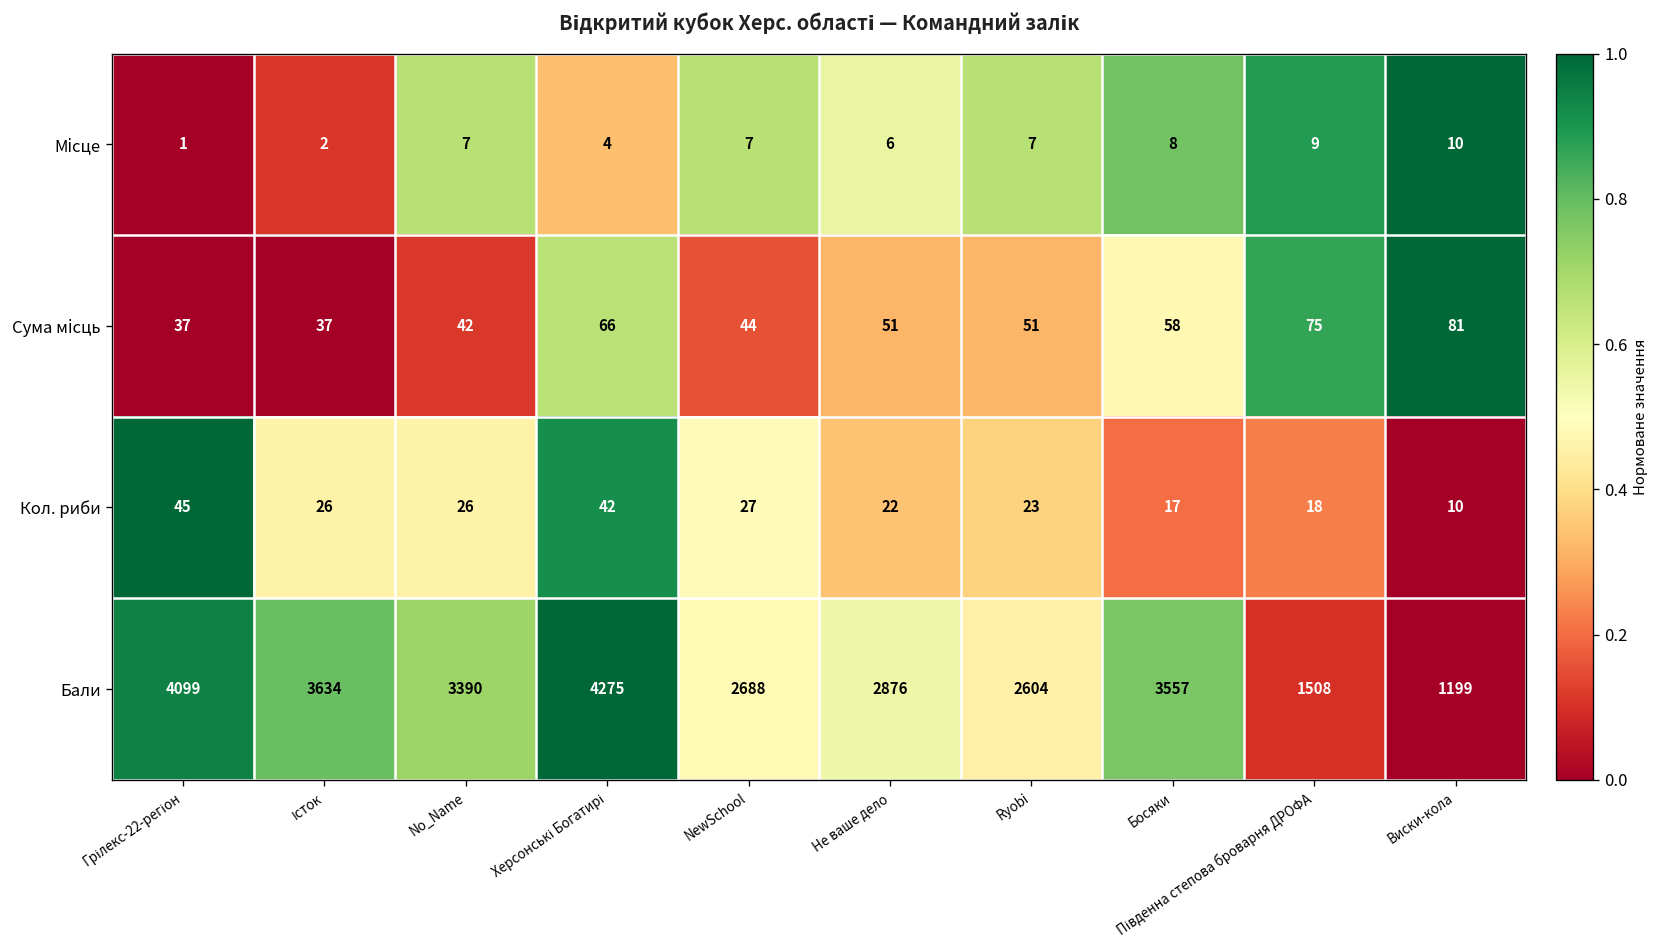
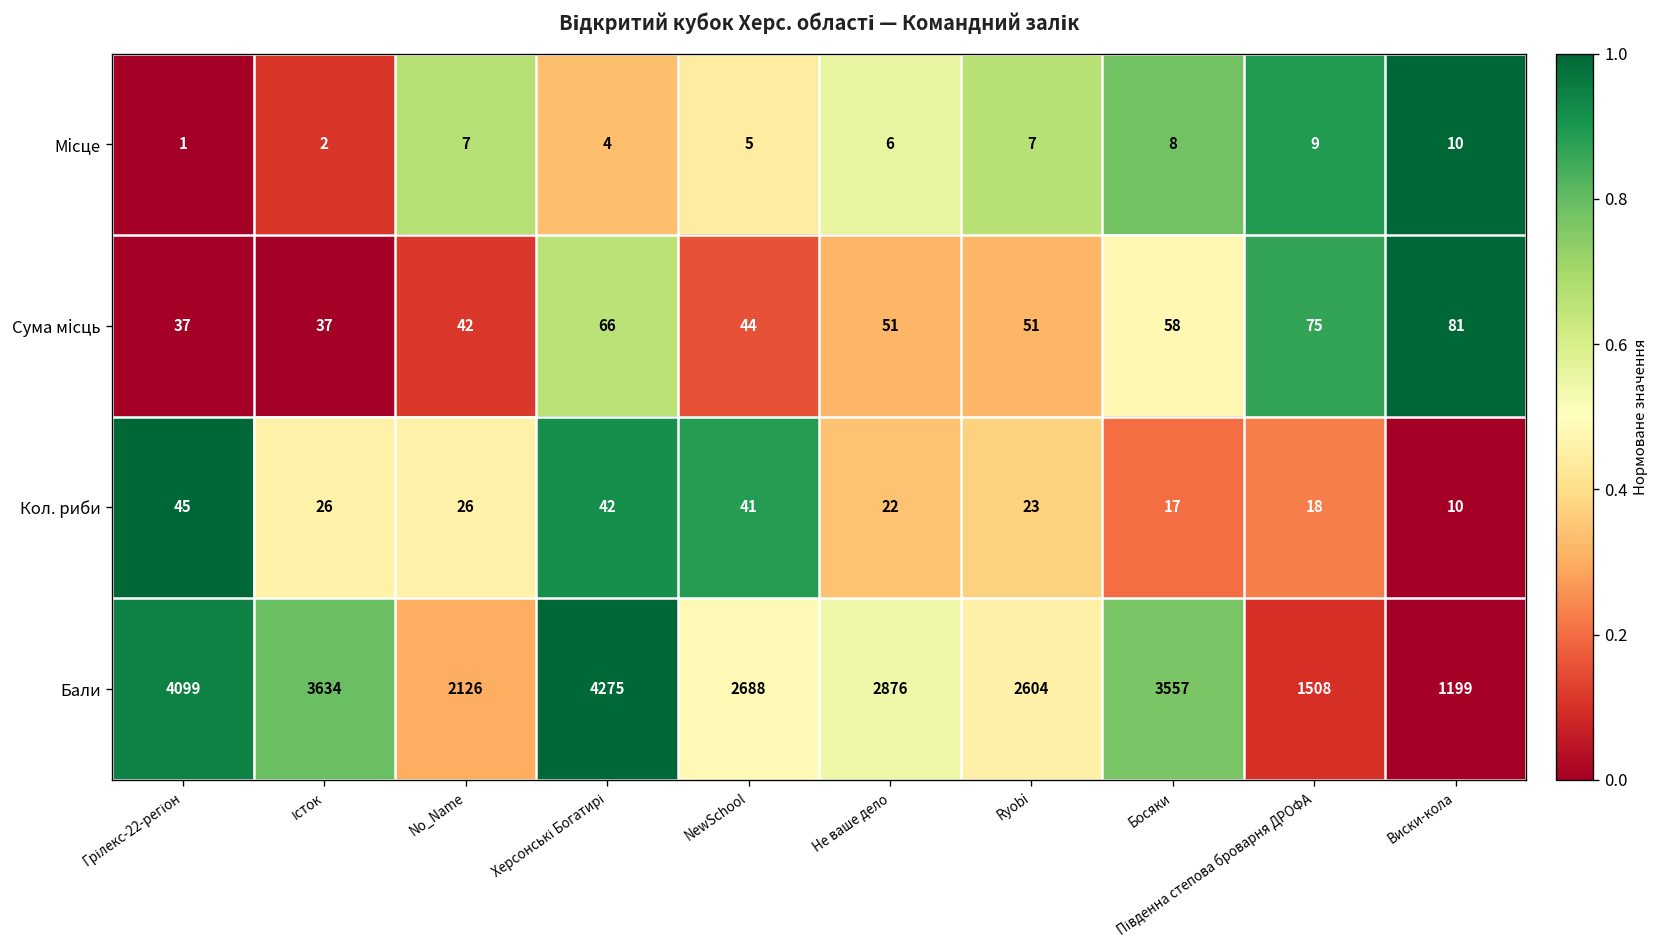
  {
    "Місце": {
      "Грілекс-22-регіон": 1,
      "Іcток": 2,
      "No_Name": 7,
      "Херсонські Богатирі": 4,
-     "NewSchool": 7,
+     "NewSchool": 5,
      "Не ваше дело": 6,
      "Ryobi": 7,
      "Босяки": 8,
      "Південна степова броварня ДРОФА": 9,
      "Виски-кола": 10
    },
    "Сума місць": {
      "Грілекс-22-регіон": 37,
      "Іcток": 37,
      "No_Name": 42,
      "Херсонські Богатирі": 66,
      "NewSchool": 44,
      "Не ваше дело": 51,
      "Ryobi": 51,
      "Босяки": 58,
      "Південна степова броварня ДРОФА": 75,
      "Виски-кола": 81
    },
    "Кол. риби": {
      "Грілекс-22-регіон": 45,
      "Іcток": 26,
      "No_Name": 26,
      "Херсонські Богатирі": 42,
-     "NewSchool": 27,
+     "NewSchool": 41,
      "Не ваше дело": 22,
      "Ryobi": 23,
      "Босяки": 17,
      "Південна степова броварня ДРОФА": 18,
      "Виски-кола": 10
    },
    "Бали": {
      "Грілекс-22-регіон": 4099,
      "Іcток": 3634,
-     "No_Name": 3390,
+     "No_Name": 2126,
      "Херсонські Богатирі": 4275,
      "NewSchool": 2688,
      "Не ваше дело": 2876,
      "Ryobi": 2604,
      "Босяки": 3557,
      "Південна степова броварня ДРОФА": 1508,
      "Виски-кола": 1199
    }
  }
